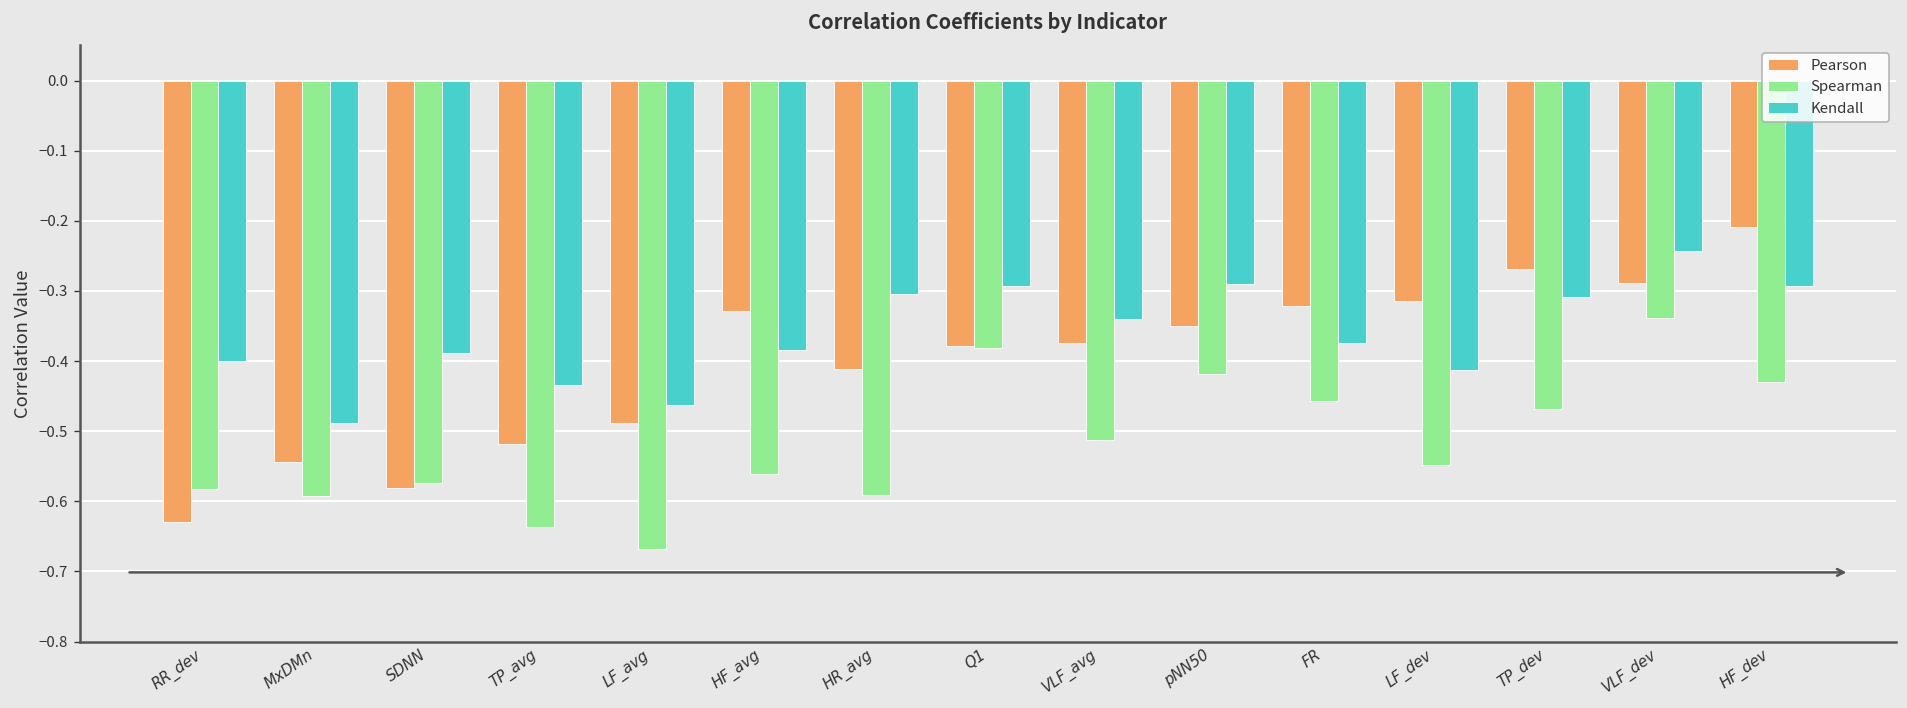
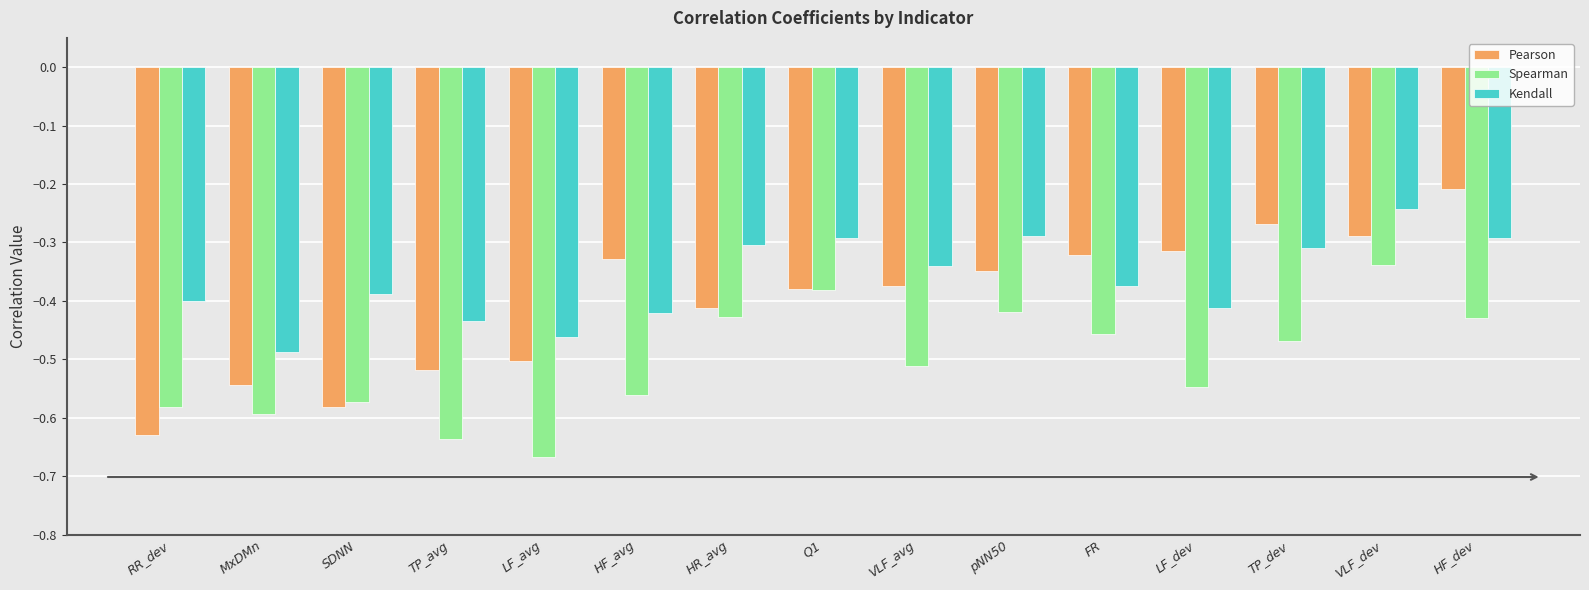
  {
    "Pearson": {
      "RR_dev": -0.63,
      "MxDMn": -0.54,
      "SDNN": -0.58,
      "TP_avg": -0.52,
-     "LF_avg": -0.49,
+     "LF_avg": -0.50,
      "HF_avg": -0.33,
      "HR_avg": -0.41,
      "Q1": -0.38,
      "VLF_avg": -0.37,
      "pNN50": -0.35,
      "FR": -0.32,
      "LF_dev": -0.31,
      "TP_dev": -0.27,
      "VLF_dev": -0.29,
      "HF_dev": -0.21
    },
    "Spearman": {
      "RR_dev": -0.58,
      "MxDMn": -0.59,
      "SDNN": -0.57,
      "TP_avg": -0.64,
      "LF_avg": -0.67,
      "HF_avg": -0.56,
-     "HR_avg": -0.59,
+     "HR_avg": -0.43,
      "Q1": -0.38,
      "VLF_avg": -0.51,
      "pNN50": -0.42,
      "FR": -0.46,
      "LF_dev": -0.55,
      "TP_dev": -0.47,
      "VLF_dev": -0.34,
      "HF_dev": -0.43
    },
    "Kendall": {
      "RR_dev": -0.40,
      "MxDMn": -0.49,
      "SDNN": -0.39,
      "TP_avg": -0.43,
      "LF_avg": -0.46,
-     "HF_avg": -0.38,
+     "HF_avg": -0.42,
      "HR_avg": -0.30,
      "Q1": -0.29,
      "VLF_avg": -0.34,
      "pNN50": -0.29,
      "FR": -0.37,
      "LF_dev": -0.41,
      "TP_dev": -0.31,
      "VLF_dev": -0.24,
      "HF_dev": -0.29
    }
  }
